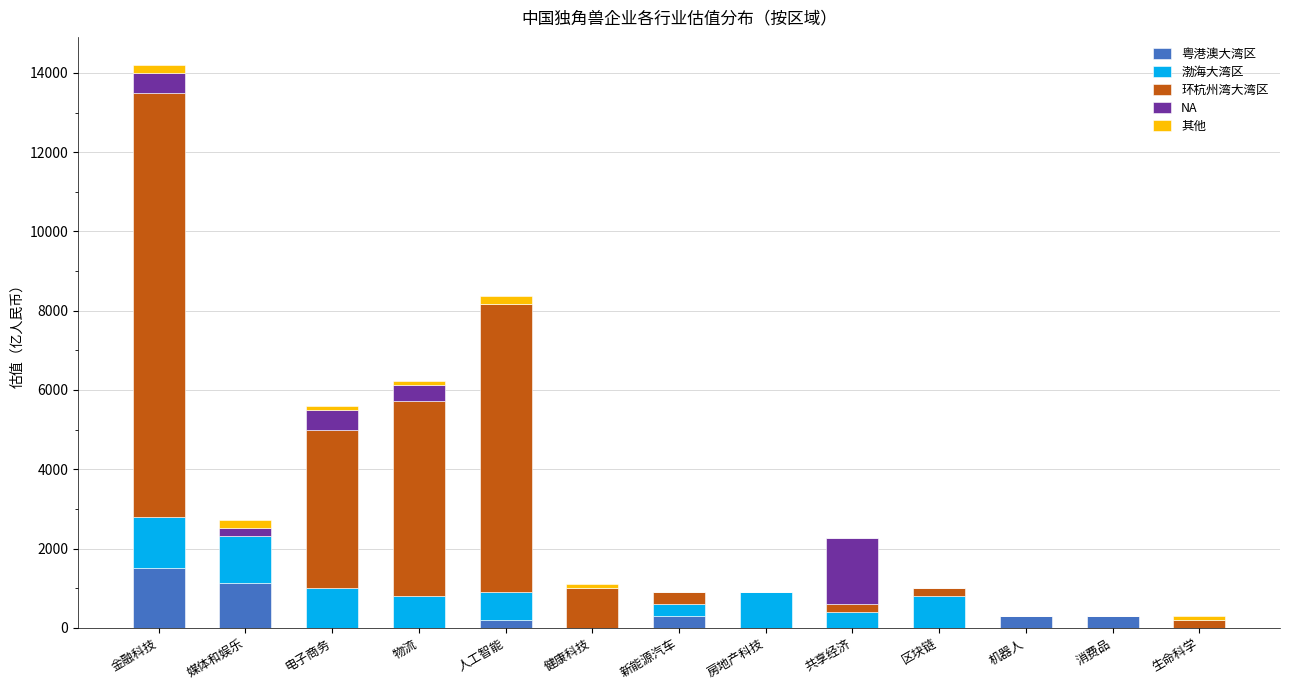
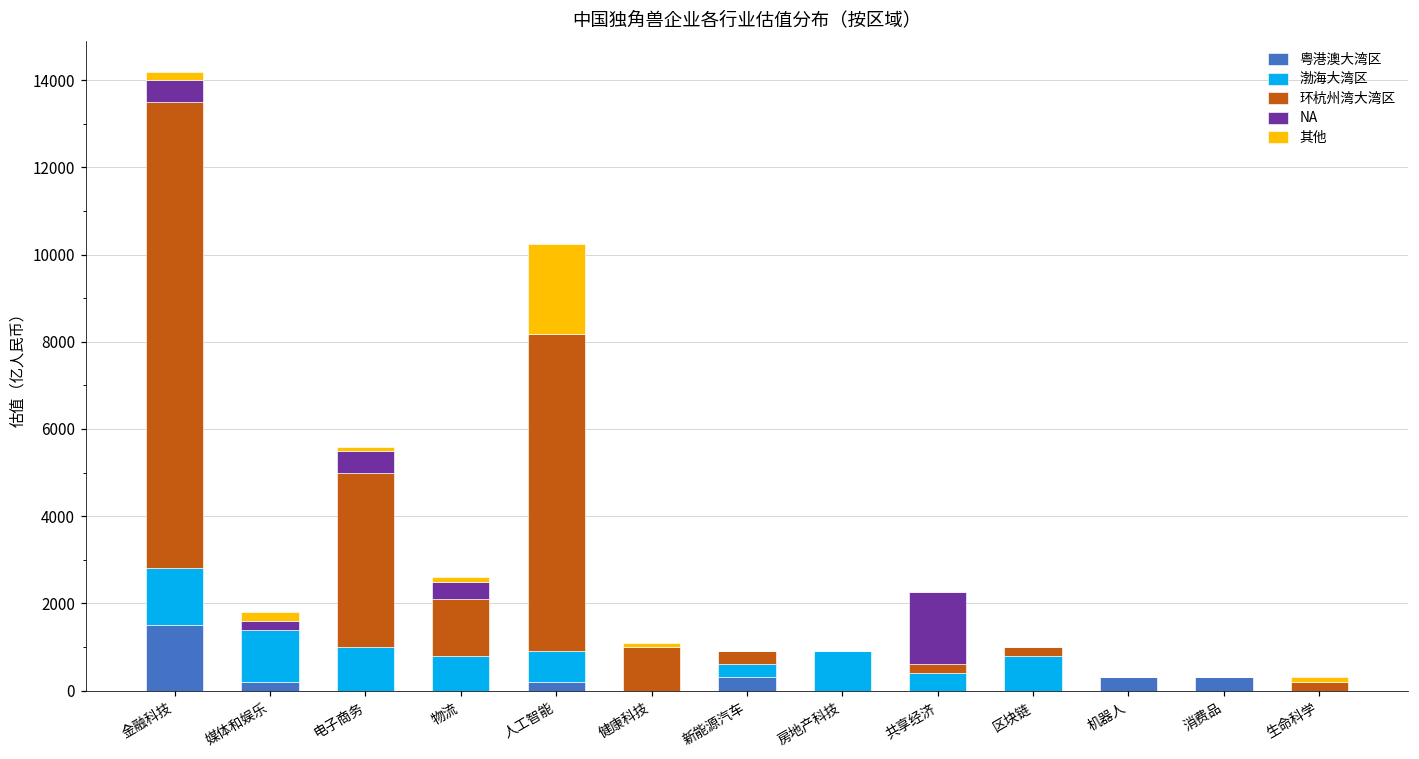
  {
    "粤港澳大湾区": {
      "金融科技": 1500,
-     "媒体和娱乐": 1100,
+     "媒体和娱乐": 200,
      "电子商务": 0,
      "物流": 0,
      "人工智能": 200,
      "健康科技": 0,
      "新能源汽车": 300,
      "房地产科技": 0,
      "共享经济": 0,
      "区块链": 0,
      "机器人": 300,
      "消费品": 300,
      "生命科学": 0
    },
    "渤海大湾区": {
      "金融科技": 1300,
      "媒体和娱乐": 1200,
      "电子商务": 1000,
      "物流": 800,
      "人工智能": 700,
      "健康科技": 0,
      "新能源汽车": 300,
      "房地产科技": 900,
      "共享经济": 400,
      "区块链": 800,
      "机器人": 0,
      "消费品": 0,
      "生命科学": 0
    },
    "环杭州湾大湾区": {
      "金融科技": 10700,
      "媒体和娱乐": 0,
      "电子商务": 4000,
-     "物流": 4900,
+     "物流": 1300,
      "人工智能": 7300,
      "健康科技": 1000,
      "新能源汽车": 300,
      "房地产科技": 0,
      "共享经济": 200,
      "区块链": 200,
      "机器人": 0,
      "消费品": 0,
      "生命科学": 200
    },
    "NA": {
      "金融科技": 500,
      "媒体和娱乐": 200,
      "电子商务": 500,
      "物流": 400,
      "人工智能": 0,
      "健康科技": 0,
      "新能源汽车": 0,
      "房地产科技": 0,
      "共享经济": 1700,
      "区块链": 0,
      "机器人": 0,
      "消费品": 0,
      "生命科学": 0
    },
    "其他": {
      "金融科技": 200,
      "媒体和娱乐": 200,
      "电子商务": 100,
      "物流": 100,
-     "人工智能": 200,
+     "人工智能": 2100,
      "健康科技": 100,
      "新能源汽车": 0,
      "房地产科技": 0,
      "共享经济": 0,
      "区块链": 0,
      "机器人": 0,
      "消费品": 0,
      "生命科学": 100
    }
  }
